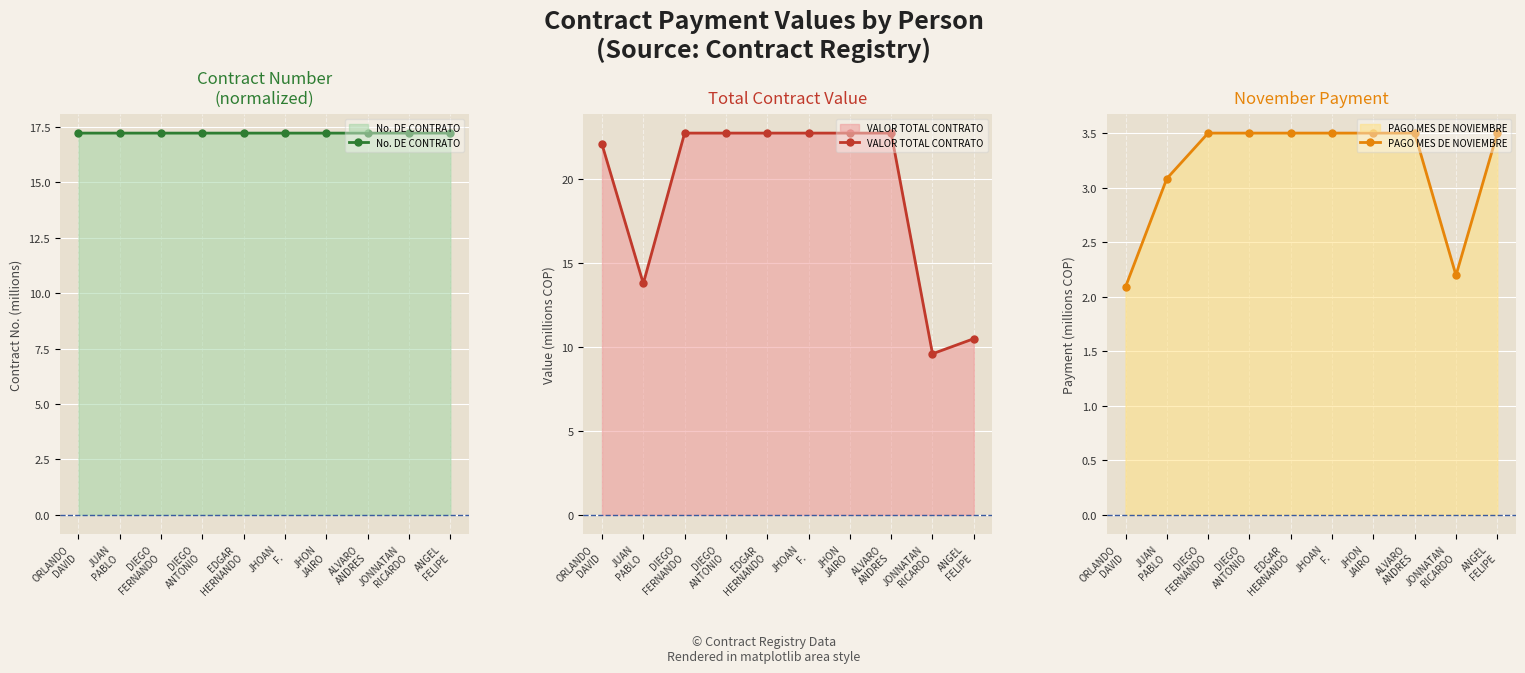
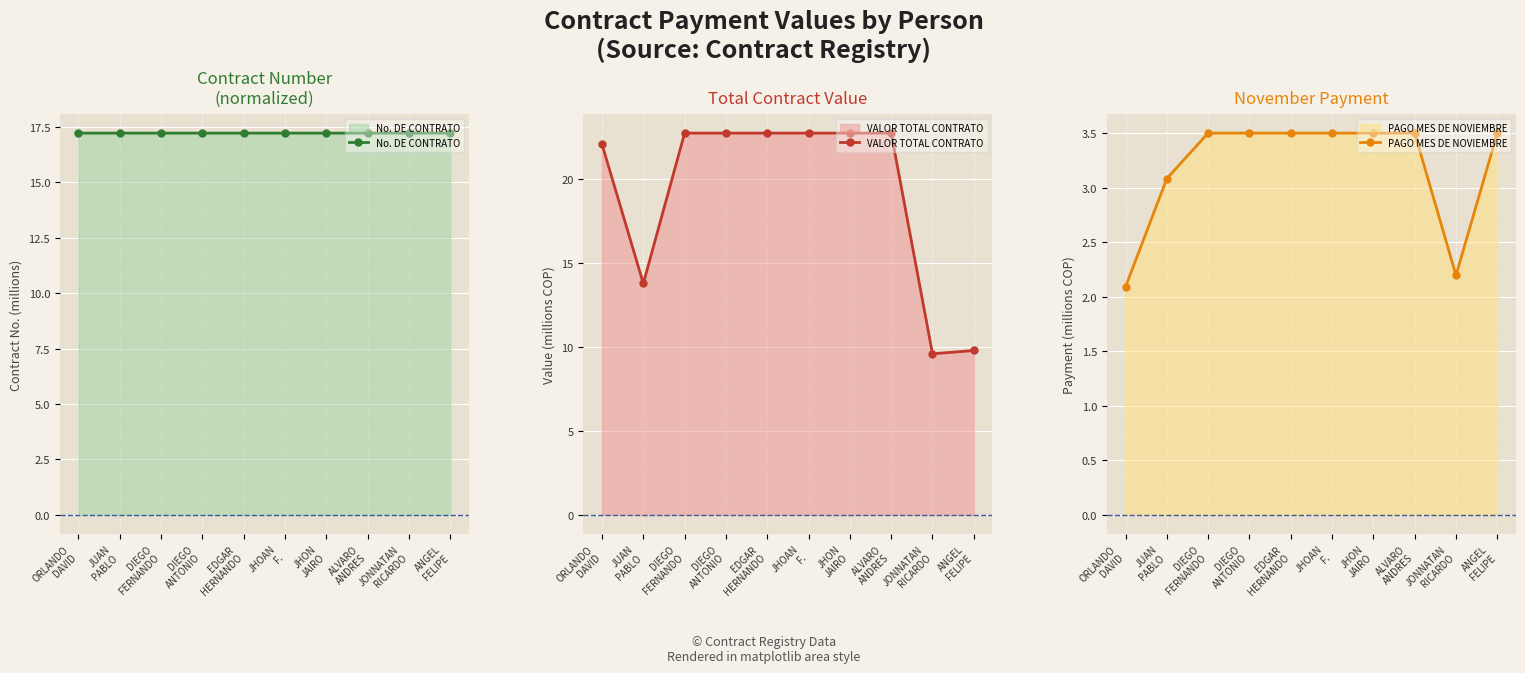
  {
    "Contract Number (normalized)": {
      "ORLANDO DAVID": 17.2,
      "JUAN PABLO": 17.2,
      "DIEGO FERNANDO": 17.2,
      "DIEGO ANTONIO": 17.2,
      "EDGAR HERNANDO": 17.2,
      "JHOAN F.": 17.2,
      "JHON JAIRO": 17.2
    },
    "Total Contract Value": {
      "ORLANDO DAVID": 22.1,
      "JUAN PABLO": 13.8,
      "DIEGO FERNANDO": 22.8,
      "DIEGO ANTONIO": 22.8,
      "EDGAR HERNANDO": 22.8,
      "JHOAN F.": 22.8,
      "JONNATAN RICARDO": 9.6,
-     "ANGEL FELIPE": 10.5
+     "ANGEL FELIPE": 9.8
    },
    "November Payment": {
      "ORLANDO DAVID": 2.09,
      "JUAN PABLO": 3.08,
      "DIEGO FERNANDO": 3.50,
      "DIEGO ANTONIO": 3.50,
      "EDGAR HERNANDO": 3.50,
      "JHOAN F.": 3.50,
      "JONNATAN RICARDO": 2.20
    }
  }
